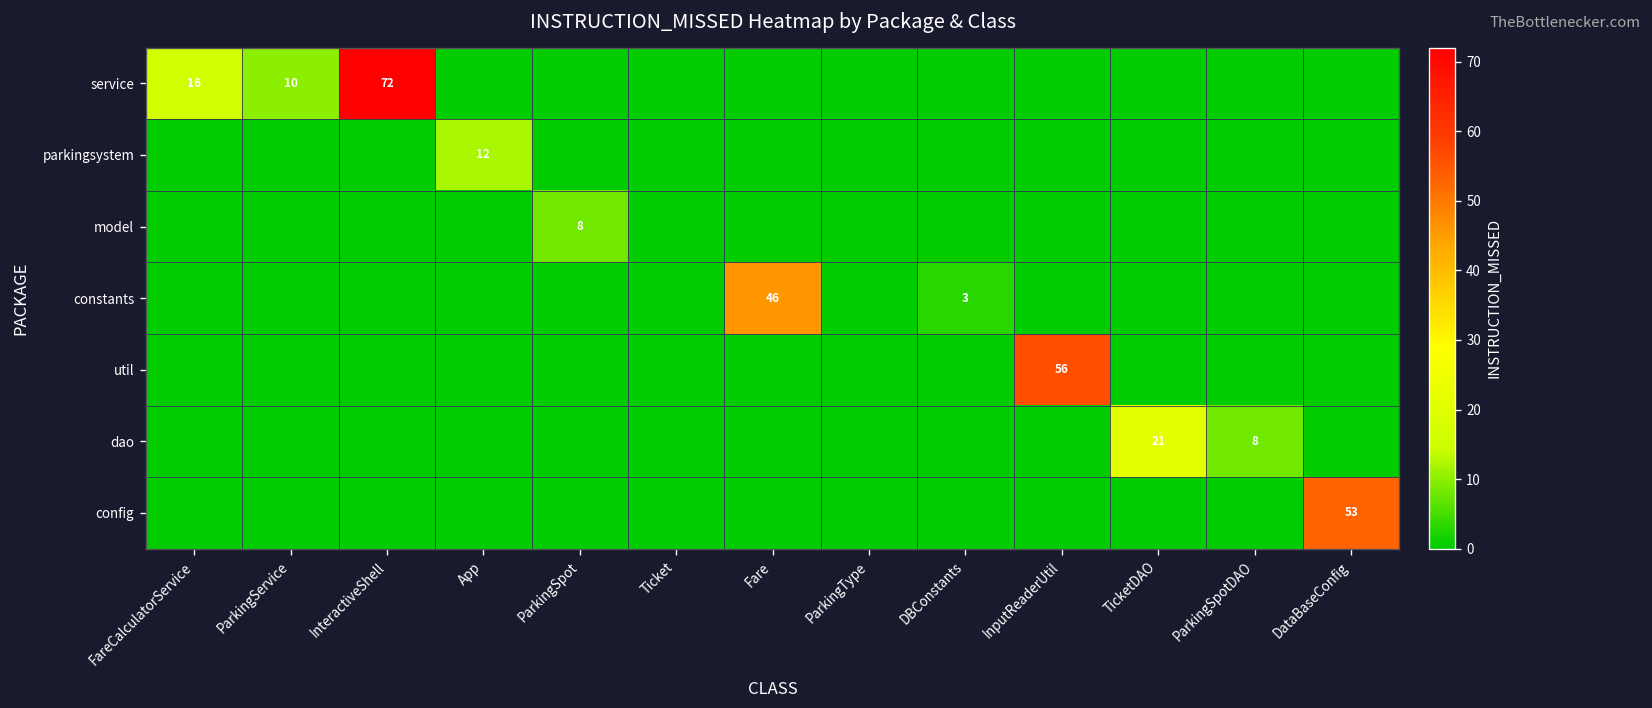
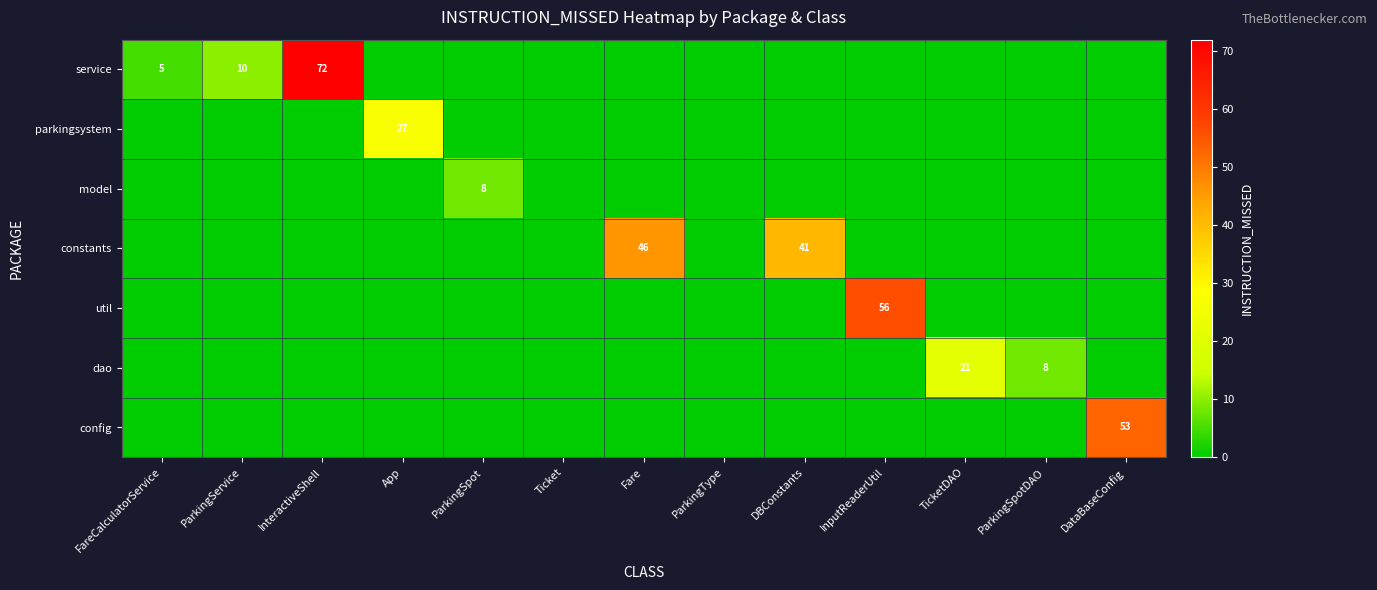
  {
    "service": {
-     "FareCalculatorService": 16,
+     "FareCalculatorService": 5,
      "ParkingService": 10,
      "InteractiveShell": 72
    },
    "parkingsystem": {
-     "App": 12
+     "App": 27
    },
    "model": {
      "ParkingSpot": 8
    },
    "constants": {
      "Fare": 46,
-     "DBConstants": 3
+     "DBConstants": 41
    },
    "util": {
      "InputReaderUtil": 56
    },
    "dao": {
      "TicketDAO": 21,
      "ParkingSpotDAO": 8
    },
    "config": {
      "DataBaseConfig": 53
    }
  }
